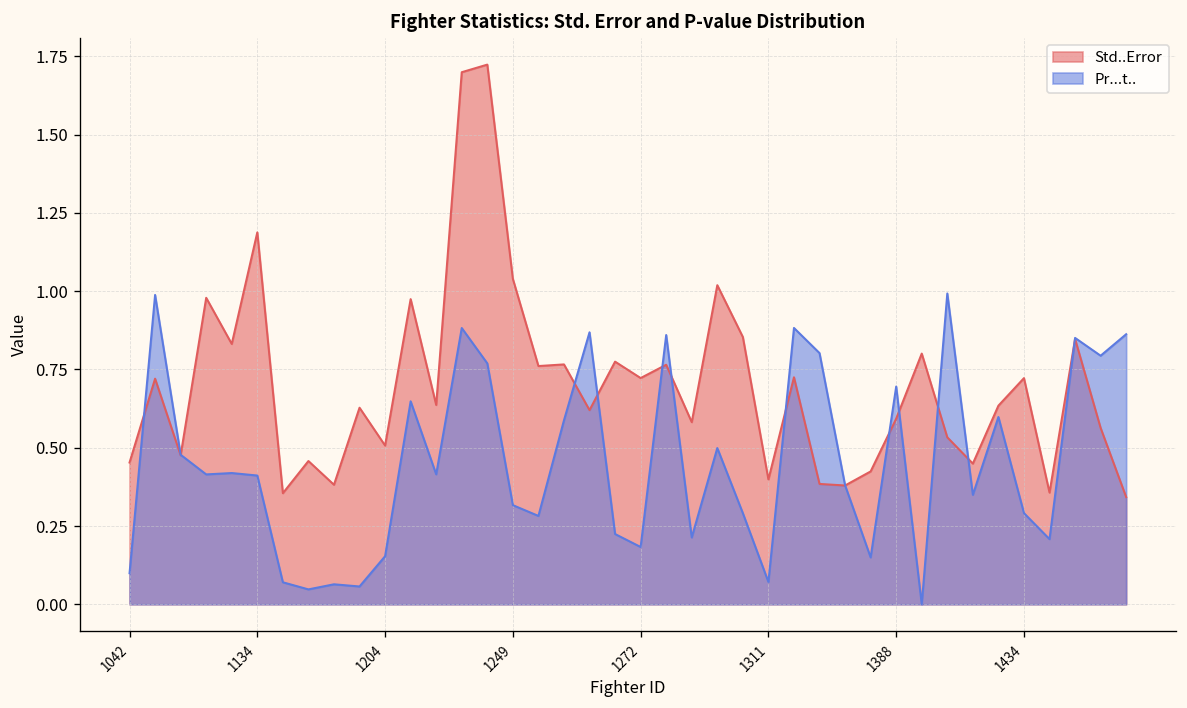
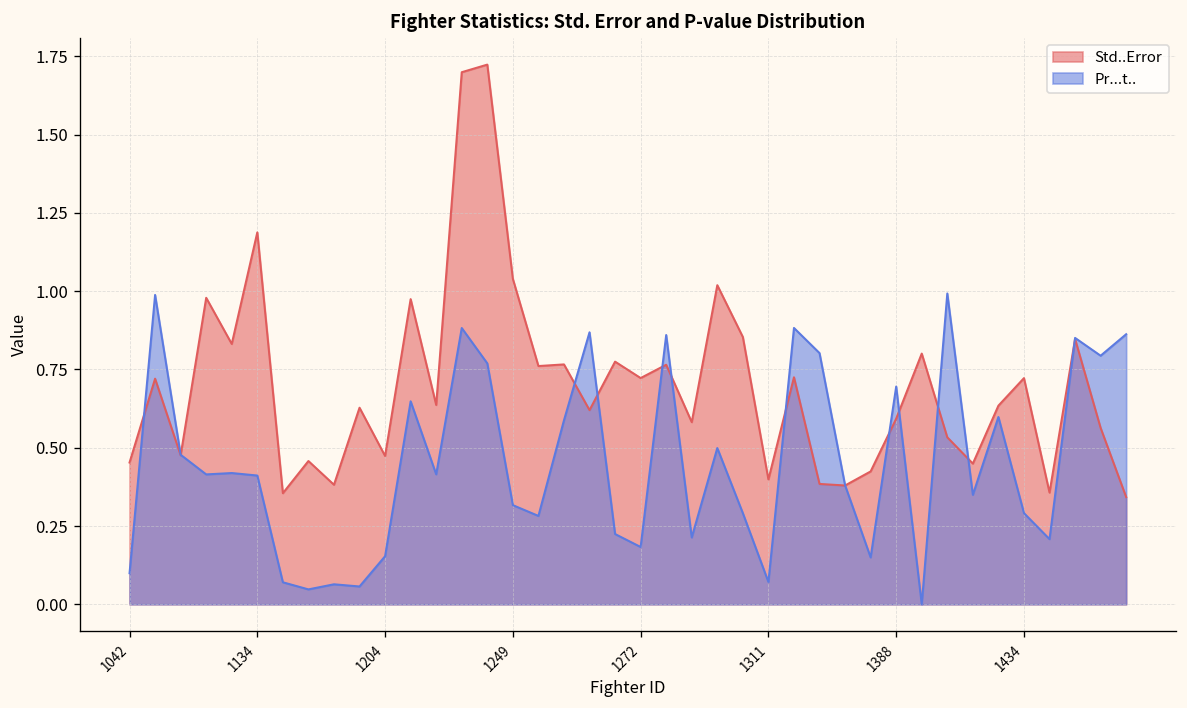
  {
    "Std..Error": {
      "1042": 0.45,
      "1134": 1.19,
-     "1204": 0.51,
+     "1204": 0.47,
      "1249": 1.04,
      "1272": 0.72,
      "1311": 0.40,
      "1388": 0.59,
      "1434": 0.72
    },
    "Pr...t..": {
      "1042": 0.10,
      "1134": 0.41,
      "1204": 0.15,
      "1249": 0.32,
      "1272": 0.18,
      "1311": 0.07,
      "1388": 0.70,
      "1434": 0.29
    }
  }
